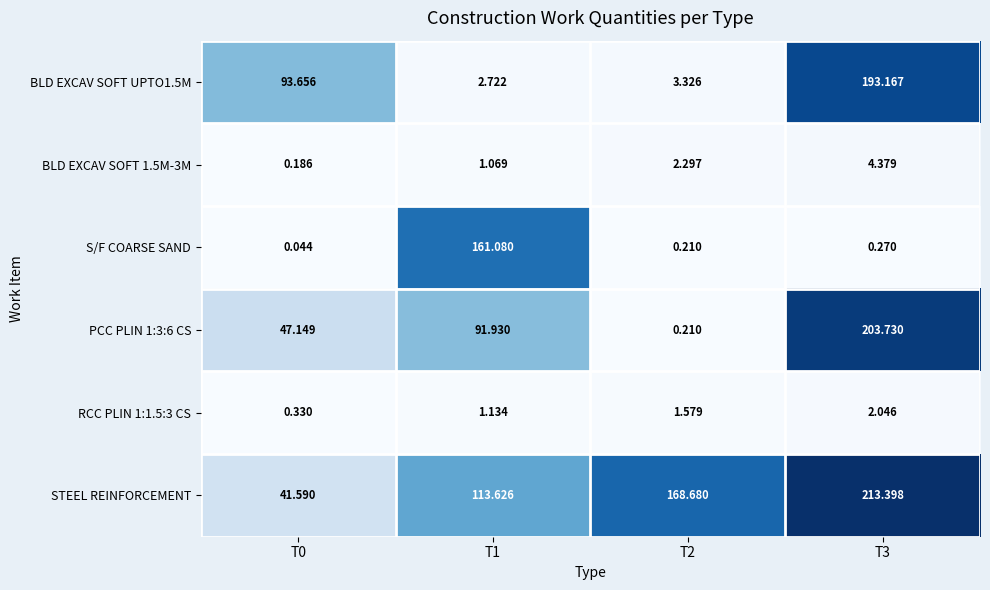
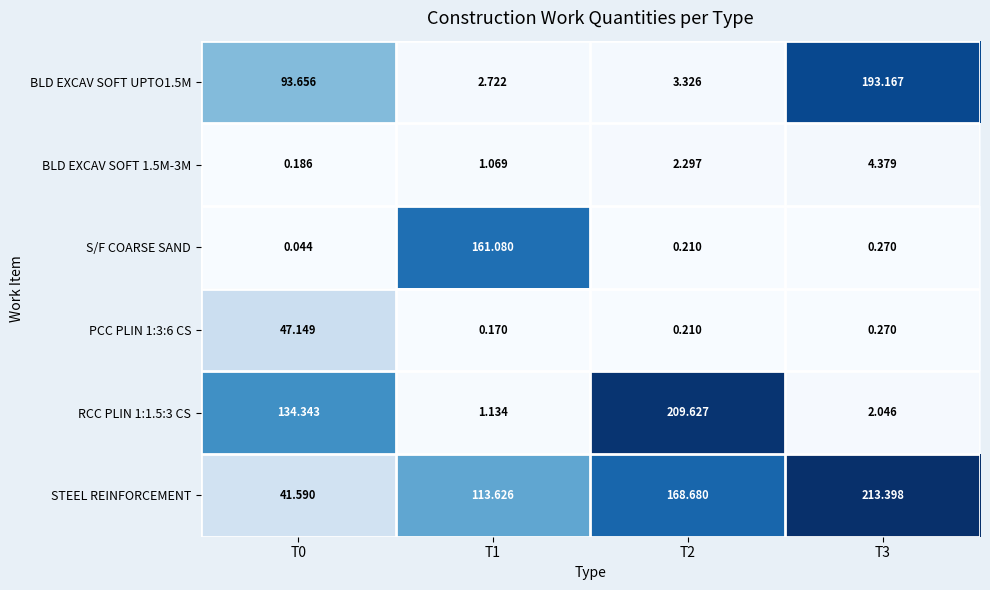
  {
    "BLD EXCAV SOFT UPTO1.5M": {
      "T0": 93.656,
      "T1": 2.722,
      "T2": 3.326,
      "T3": 193.167
    },
    "BLD EXCAV SOFT 1.5M-3M": {
      "T0": 0.186,
      "T1": 1.069,
      "T2": 2.297,
      "T3": 4.379
    },
    "S/F COARSE SAND": {
      "T0": 0.044,
      "T1": 161.080,
      "T2": 0.210,
      "T3": 0.270
    },
    "PCC PLIN 1:3:6 CS": {
      "T0": 47.149,
-     "T1": 91.930,
+     "T1": 0.170,
      "T2": 0.210,
-     "T3": 203.730
+     "T3": 0.270
    },
    "RCC PLIN 1:1.5:3 CS": {
-     "T0": 0.330,
+     "T0": 134.343,
      "T1": 1.134,
-     "T2": 1.579,
+     "T2": 209.627,
      "T3": 2.046
    },
    "STEEL REINFORCEMENT": {
      "T0": 41.590,
      "T1": 113.626,
      "T2": 168.680,
      "T3": 213.398
    }
  }
